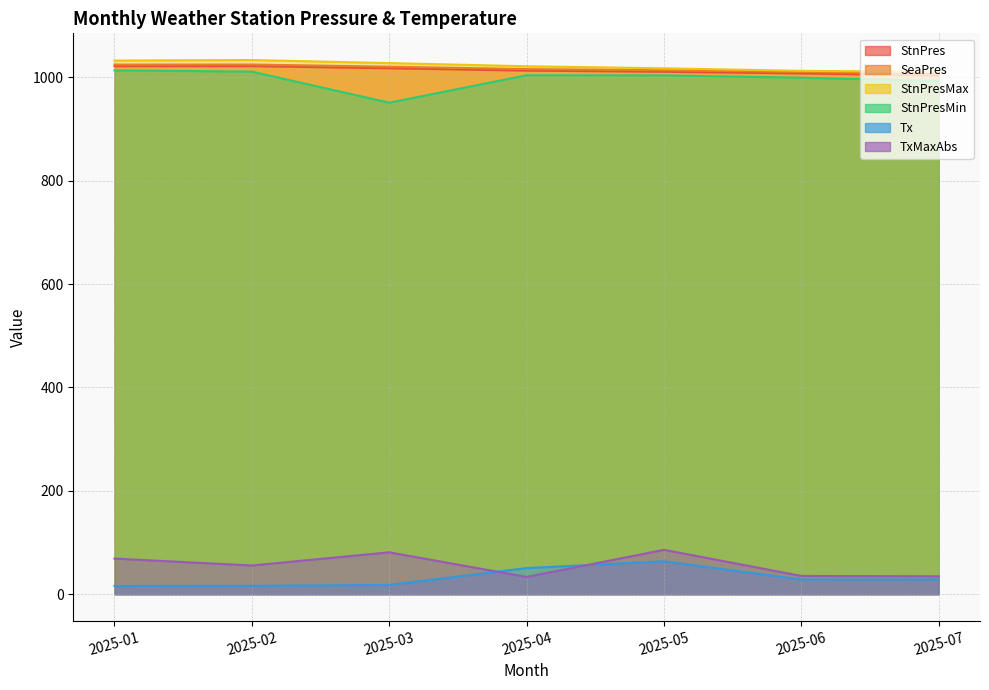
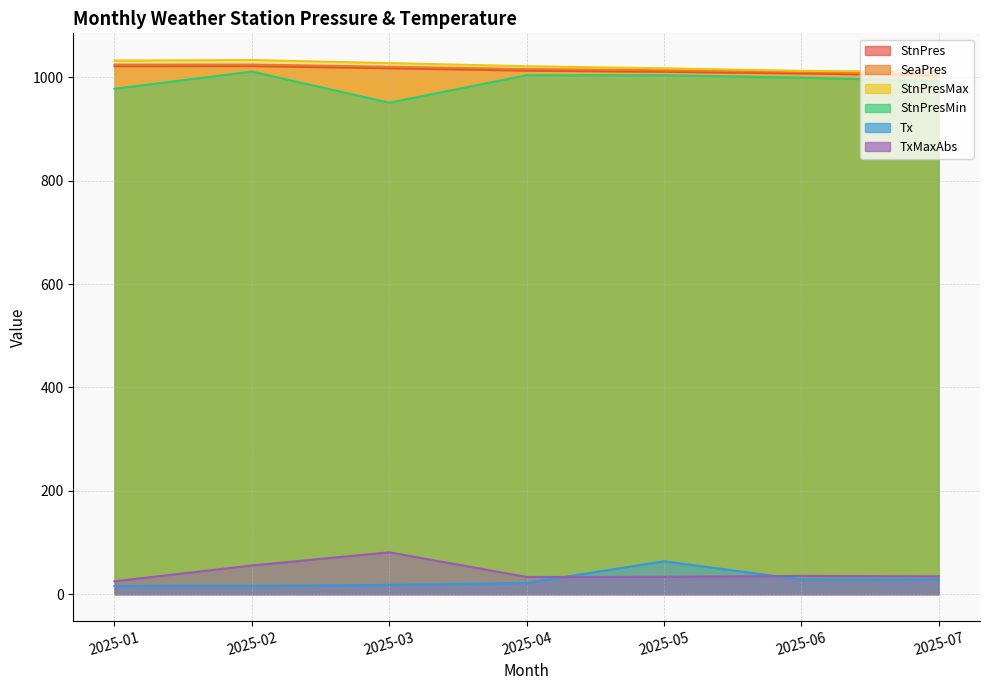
  {
    "StnPresMin": {
-     "2025-01": 1010,
+     "2025-01": 980,
      "2025-02": 1010,
      "2025-03": 950,
      "2025-04": 1000,
      "2025-05": 1000,
      "2025-06": 1000
    },
    "Tx": {
      "2025-01": 20,
      "2025-02": 20,
      "2025-03": 20,
-     "2025-04": 50,
+     "2025-04": 20,
      "2025-05": 60,
      "2025-06": 30,
      "2025-07": 30
    },
    "TxMaxAbs": {
-     "2025-01": 70,
+     "2025-01": 30,
      "2025-02": 60,
      "2025-03": 80,
      "2025-04": 30,
-     "2025-05": 90,
+     "2025-05": 30,
      "2025-06": 40,
      "2025-07": 30
    }
  }
